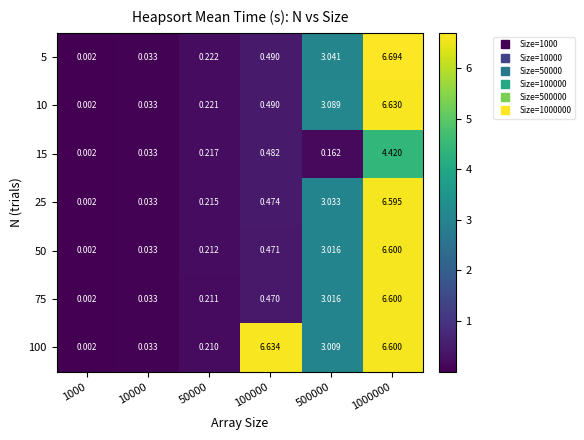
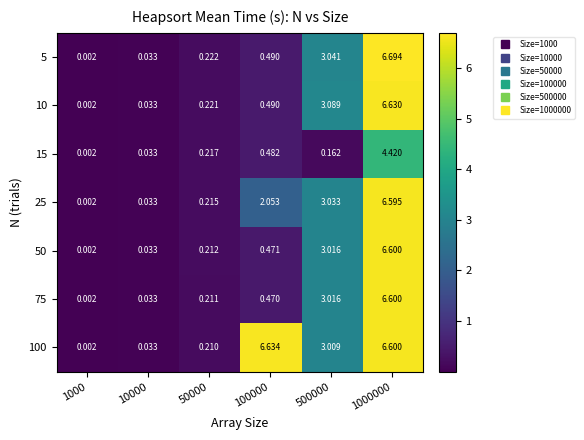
  {
    "5": {
      "1000": 0.002,
      "10000": 0.033,
      "50000": 0.222,
      "100000": 0.490,
      "500000": 3.041,
      "1000000": 6.694
    },
    "10": {
      "1000": 0.002,
      "10000": 0.033,
      "50000": 0.221,
      "100000": 0.490,
      "500000": 3.089,
      "1000000": 6.630
    },
    "15": {
      "1000": 0.002,
      "10000": 0.033,
      "50000": 0.217,
      "100000": 0.482,
      "500000": 0.162,
      "1000000": 4.420
    },
    "25": {
      "1000": 0.002,
      "10000": 0.033,
      "50000": 0.215,
-     "100000": 0.474,
+     "100000": 2.053,
      "500000": 3.033,
      "1000000": 6.595
    },
    "50": {
      "1000": 0.002,
      "10000": 0.033,
      "50000": 0.212,
      "100000": 0.471,
      "500000": 3.016,
      "1000000": 6.600
    },
    "75": {
      "1000": 0.002,
      "10000": 0.033,
      "50000": 0.211,
      "100000": 0.470,
      "500000": 3.016,
      "1000000": 6.600
    },
    "100": {
      "1000": 0.002,
      "10000": 0.033,
      "50000": 0.210,
      "100000": 6.634,
      "500000": 3.009,
      "1000000": 6.600
    }
  }
